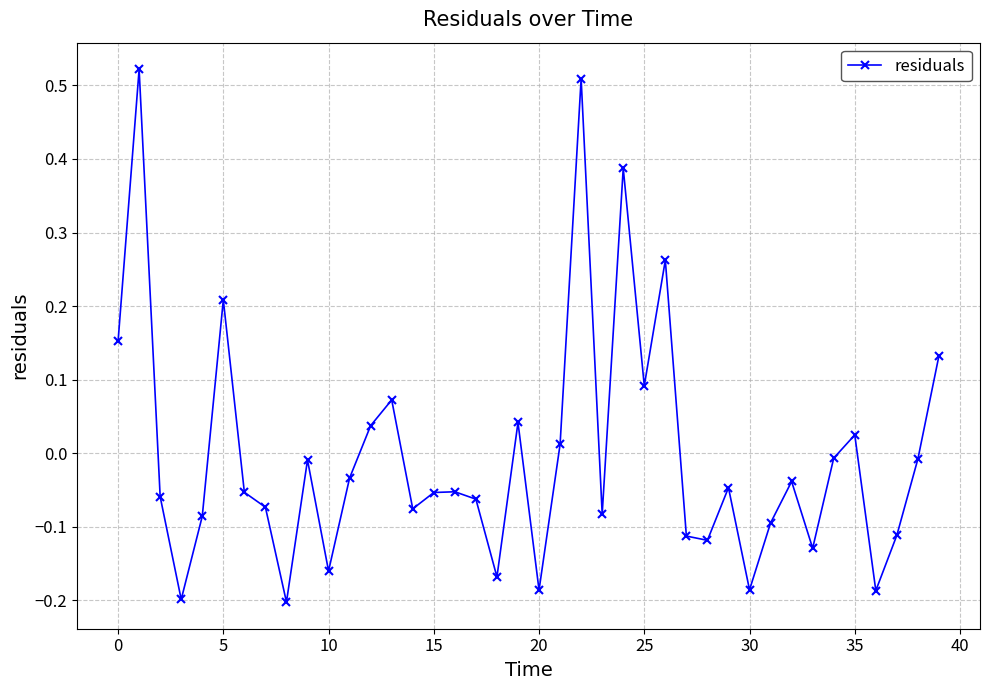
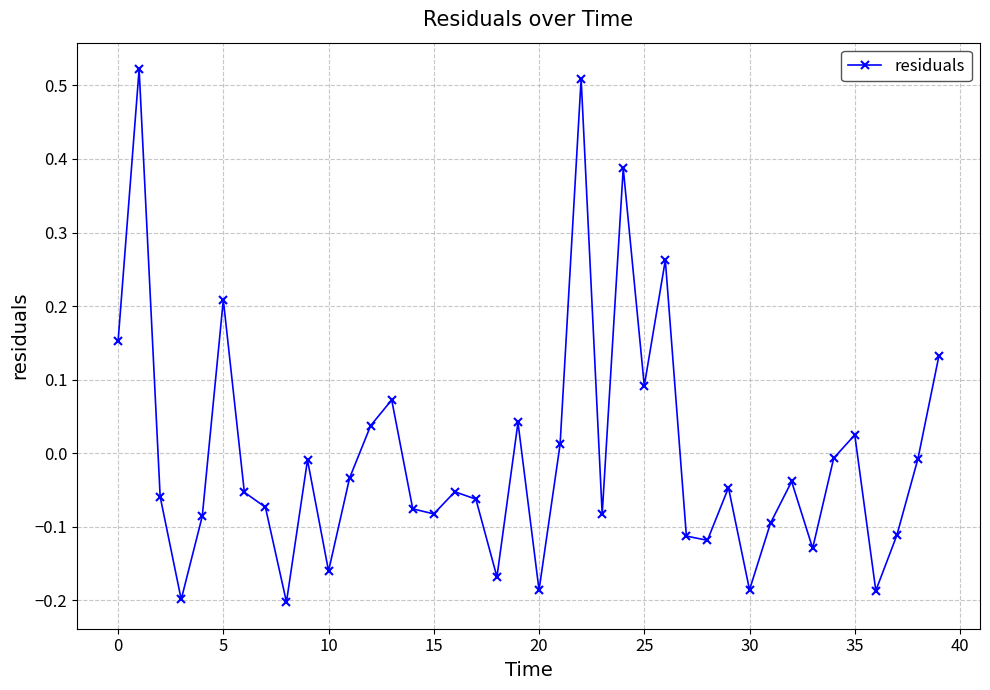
  {
    "0": 0.15,
    "5": 0.21,
    "10": -0.16,
-   "15": -0.05,
+   "15": -0.08,
    "20": -0.19,
    "25": 0.09,
    "30": -0.19,
    "35": 0.02
  }
